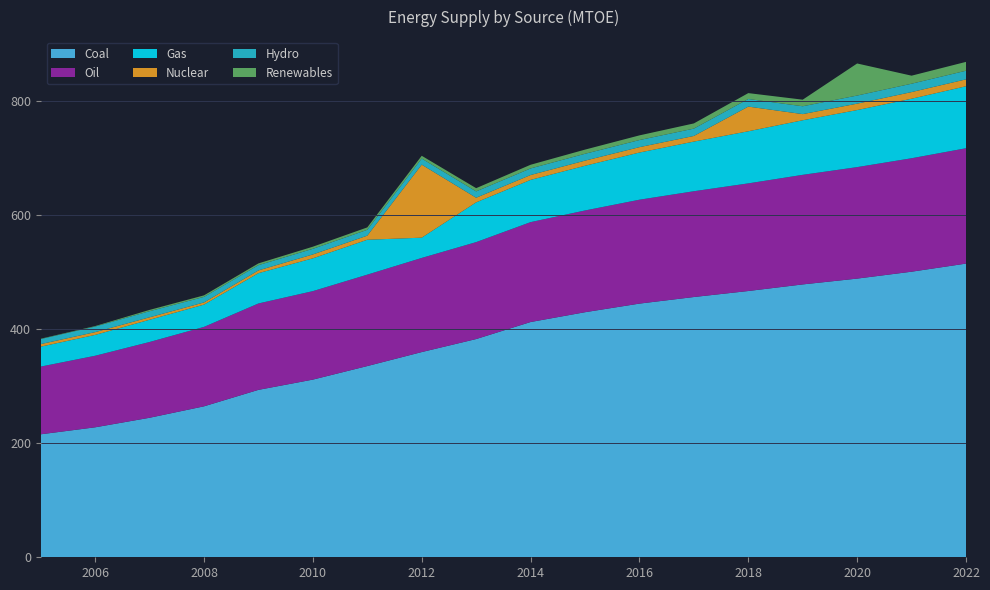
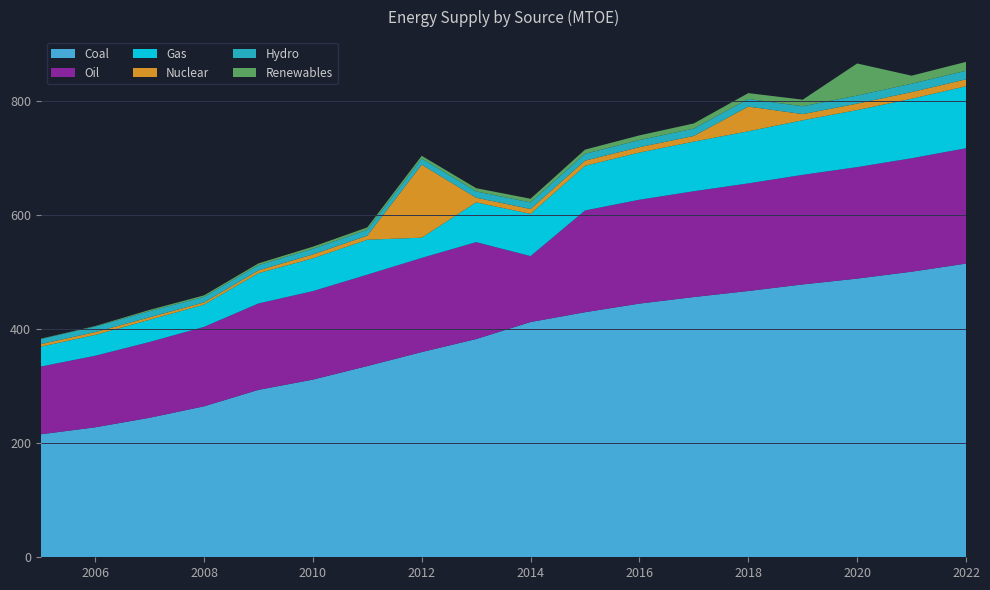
  {
    "Oil": {
      "2006": 130,
      "2008": 140,
      "2010": 160,
      "2012": 170,
-     "2014": 180,
+     "2014": 120,
      "2016": 180,
      "2018": 190,
      "2020": 200,
      "2022": 200
    },
    "Gas": {
      "2006": 40,
      "2010": 60,
      "2012": 40,
      "2014": 70,
      "2016": 80,
      "2018": 90,
      "2020": 100,
      "2022": 110
    },
    "Nuclear": {
      "2006": 0,
      "2010": 10,
      "2012": 130,
      "2014": 10,
      "2016": 10,
      "2018": 40,
      "2020": 10,
      "2022": 10
    },
    "Renewables": {
      "2012": 0,
      "2014": 10,
      "2016": 10,
      "2018": 10,
      "2020": 60,
      "2022": 20
    }
  }
